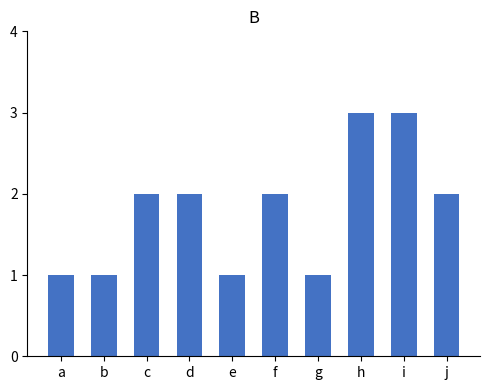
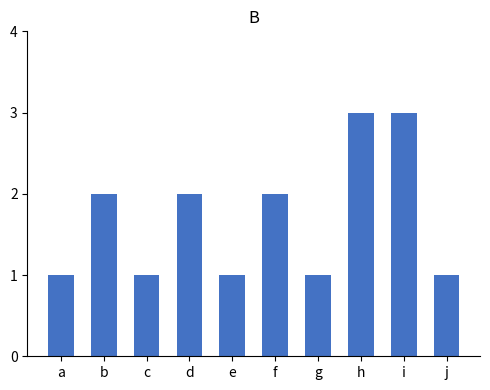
  {
    "a": 1,
-   "b": 1,
-   "c": 2,
+   "b": 2,
+   "c": 1,
    "d": 2,
    "e": 1,
    "f": 2,
    "g": 1,
    "h": 3,
    "i": 3,
-   "j": 2
+   "j": 1
  }
